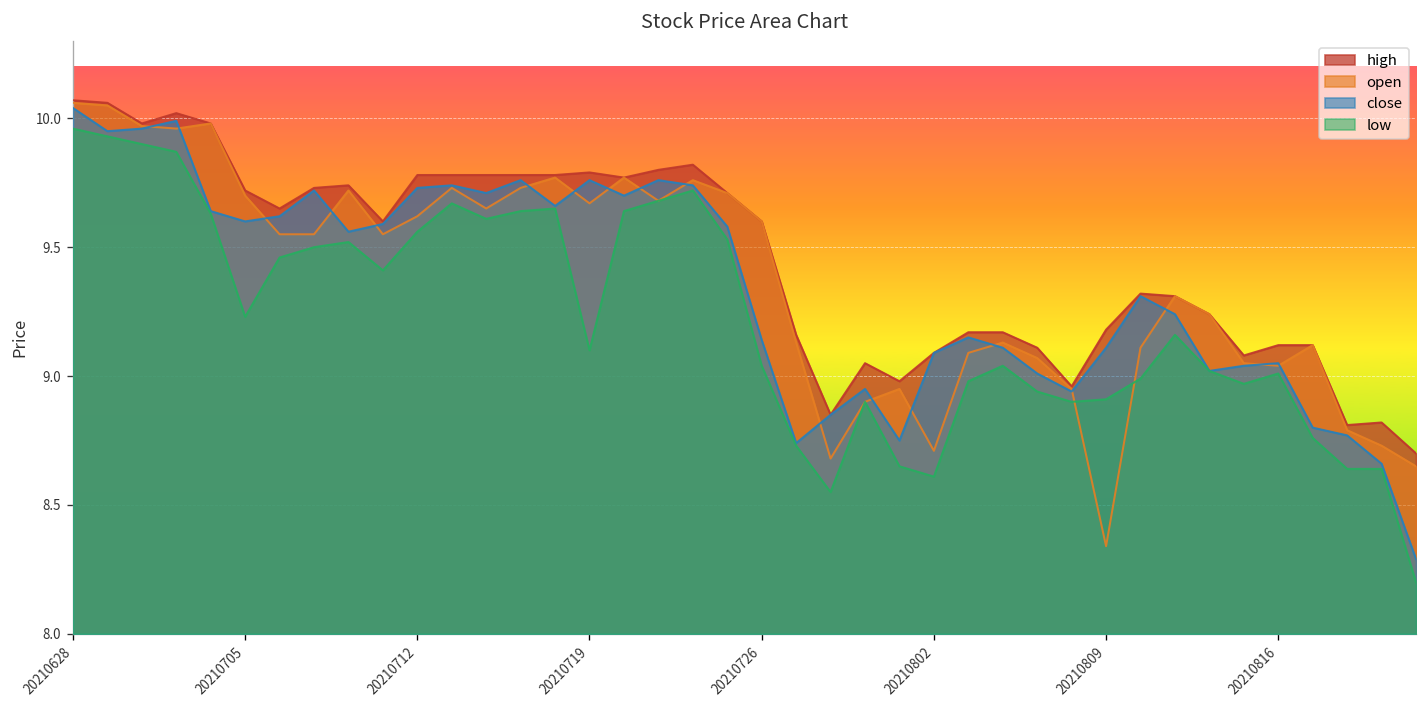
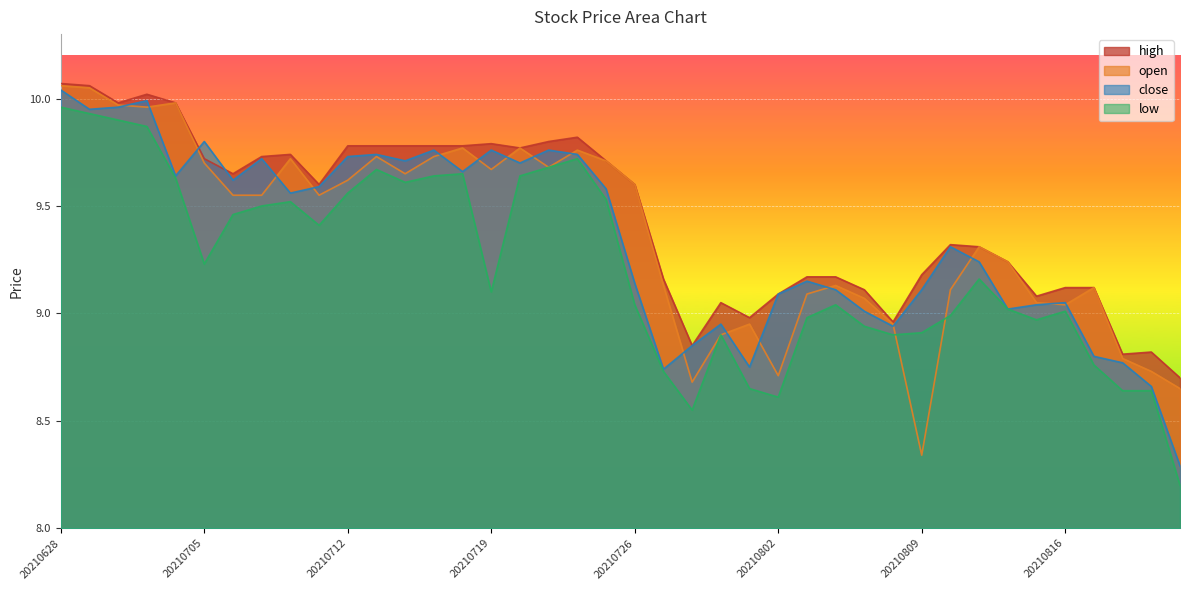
  {
    "high": {
      "20210705": 9.72,
      "20210712": 9.78,
      "20210719": 9.8,
      "20210809": 9.18,
      "20210816": 9.12
    },
    "open": {
      "20210705": 9.7,
      "20210712": 9.62,
      "20210719": 9.67,
      "20210802": 8.7,
      "20210809": 8.34
    },
    "close": {
      "20210628": 10.04,
-     "20210705": 9.6,
+     "20210705": 9.8,
      "20210712": 9.73,
      "20210719": 9.76,
      "20210726": 9.14,
      "20210809": 9.1
    },
    "low": {
      "20210628": 9.96,
      "20210705": 9.23,
      "20210712": 9.56,
      "20210719": 9.1,
      "20210726": 9.04,
      "20210802": 8.6,
      "20210809": 8.9,
      "20210816": 9.0
    }
  }
